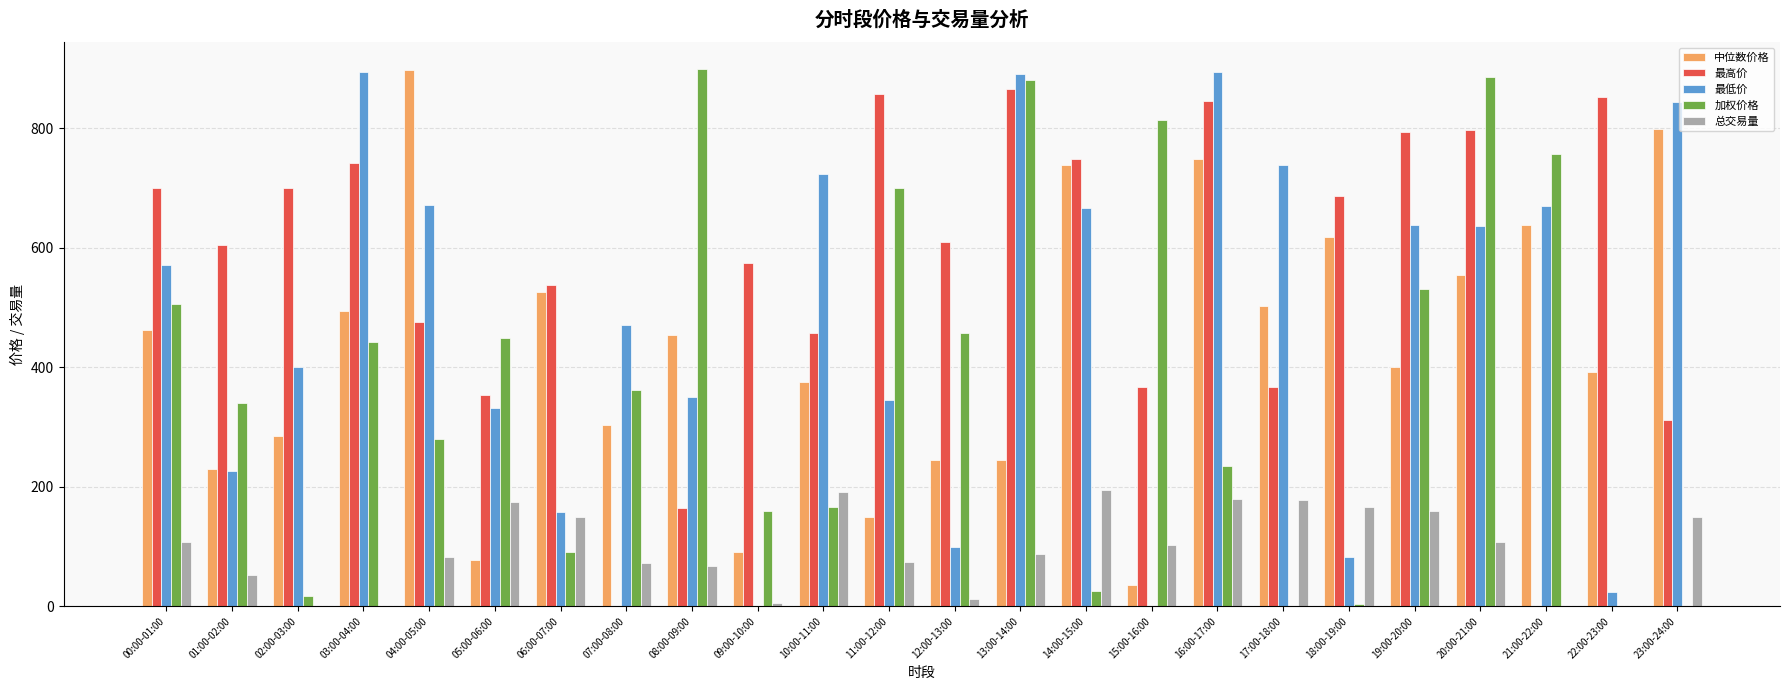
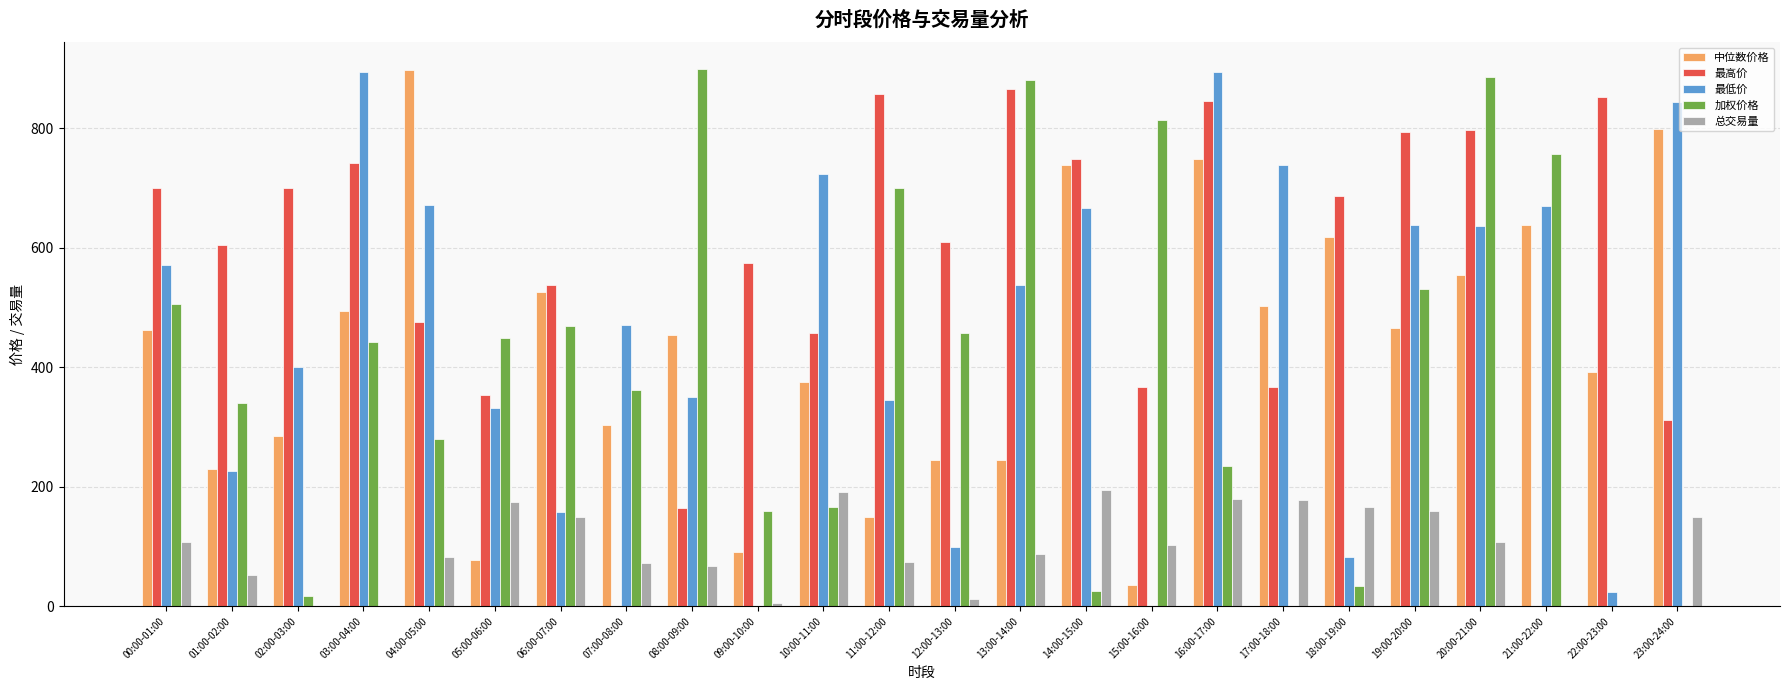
  {
    "中位数价格": {
      "00:00-01:00": 460,
      "01:00-02:00": 230,
      "02:00-03:00": 280,
      "03:00-04:00": 490,
      "04:00-05:00": 900,
      "05:00-06:00": 80,
      "06:00-07:00": 530,
      "07:00-08:00": 300,
      "08:00-09:00": 450,
      "09:00-10:00": 90,
      "10:00-11:00": 380,
      "11:00-12:00": 150,
      "12:00-13:00": 240,
      "13:00-14:00": 240,
      "14:00-15:00": 740,
      "15:00-16:00": 40,
      "16:00-17:00": 750,
      "17:00-18:00": 500,
      "18:00-19:00": 620,
-     "19:00-20:00": 400,
+     "19:00-20:00": 470,
      "20:00-21:00": 550,
      "21:00-22:00": 640,
      "22:00-23:00": 390,
      "23:00-24:00": 800
    },
    "最高价": {
      "00:00-01:00": 700,
      "01:00-02:00": 600,
      "02:00-03:00": 700,
      "03:00-04:00": 740,
      "04:00-05:00": 470,
      "05:00-06:00": 350,
      "06:00-07:00": 540,
      "07:00-08:00": 0,
      "08:00-09:00": 160,
      "09:00-10:00": 570,
      "10:00-11:00": 460,
      "11:00-12:00": 860,
      "12:00-13:00": 610,
      "13:00-14:00": 870,
      "14:00-15:00": 750,
      "15:00-16:00": 370,
      "16:00-17:00": 850,
      "17:00-18:00": 370,
      "18:00-19:00": 690,
      "19:00-20:00": 790,
      "20:00-21:00": 800,
      "21:00-22:00": 0,
      "22:00-23:00": 850,
      "23:00-24:00": 310
    },
    "最低价": {
      "00:00-01:00": 570,
      "01:00-02:00": 230,
      "02:00-03:00": 400,
      "03:00-04:00": 890,
      "04:00-05:00": 670,
      "05:00-06:00": 330,
      "06:00-07:00": 160,
      "07:00-08:00": 470,
      "08:00-09:00": 350,
      "09:00-10:00": 0,
      "10:00-11:00": 720,
      "11:00-12:00": 350,
      "12:00-13:00": 100,
-     "13:00-14:00": 890,
+     "13:00-14:00": 540,
      "14:00-15:00": 670,
      "15:00-16:00": 0,
      "16:00-17:00": 890,
      "17:00-18:00": 740,
      "18:00-19:00": 80,
      "19:00-20:00": 640,
      "20:00-21:00": 640,
      "21:00-22:00": 670,
      "22:00-23:00": 20,
      "23:00-24:00": 840
    },
    "加权价格": {
      "00:00-01:00": 510,
      "01:00-02:00": 340,
      "02:00-03:00": 20,
      "03:00-04:00": 440,
      "04:00-05:00": 280,
      "05:00-06:00": 450,
-     "06:00-07:00": 90,
+     "06:00-07:00": 470,
      "07:00-08:00": 360,
      "08:00-09:00": 900,
      "09:00-10:00": 160,
      "10:00-11:00": 170,
      "11:00-12:00": 700,
      "12:00-13:00": 460,
      "13:00-14:00": 880,
      "14:00-15:00": 30,
      "15:00-16:00": 810,
      "16:00-17:00": 230,
      "17:00-18:00": 0,
-     "18:00-19:00": 0,
+     "18:00-19:00": 30,
      "19:00-20:00": 530,
      "20:00-21:00": 890,
      "21:00-22:00": 760,
      "23:00-24:00": 0
    },
    "总交易量": {
      "00:00-01:00": 110,
      "01:00-02:00": 50,
      "02:00-03:00": 0,
      "03:00-04:00": 0,
      "04:00-05:00": 80,
      "05:00-06:00": 170,
      "06:00-07:00": 150,
      "07:00-08:00": 70,
      "08:00-09:00": 70,
      "09:00-10:00": 10,
      "10:00-11:00": 190,
      "11:00-12:00": 70,
      "12:00-13:00": 10,
      "13:00-14:00": 90,
      "14:00-15:00": 190,
      "15:00-16:00": 100,
      "16:00-17:00": 180,
      "17:00-18:00": 180,
      "18:00-19:00": 170,
      "19:00-20:00": 160,
      "20:00-21:00": 110,
      "21:00-22:00": 0,
      "22:00-23:00": 0,
      "23:00-24:00": 150
    }
  }
